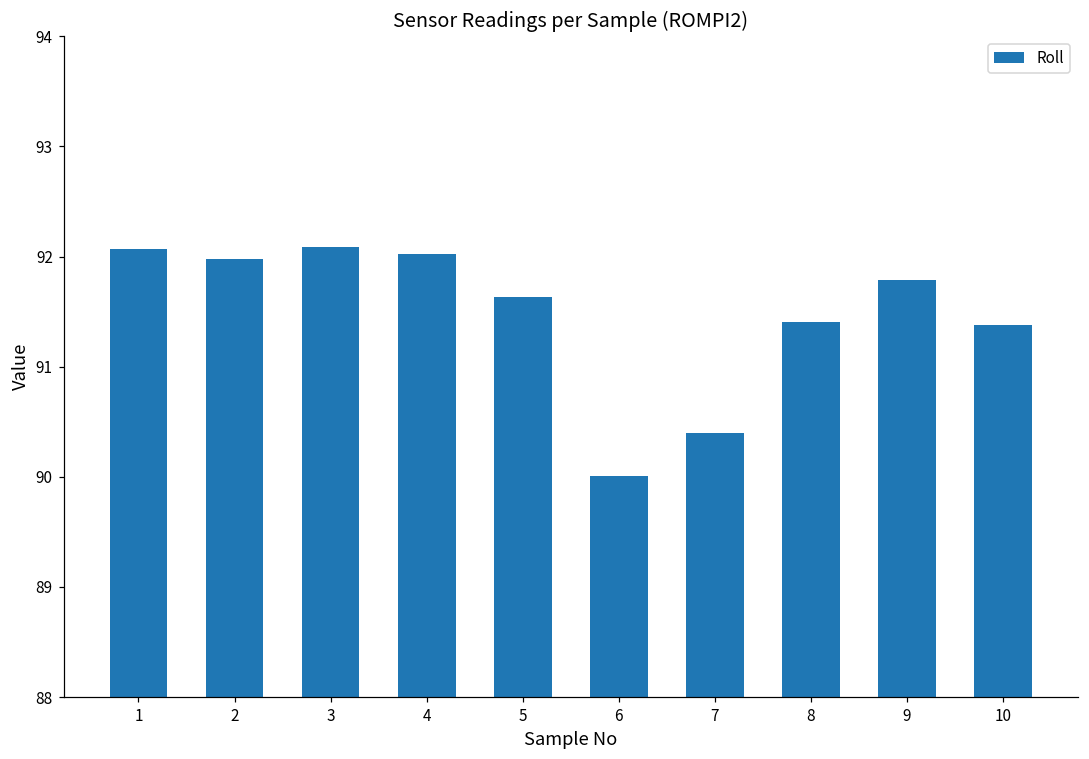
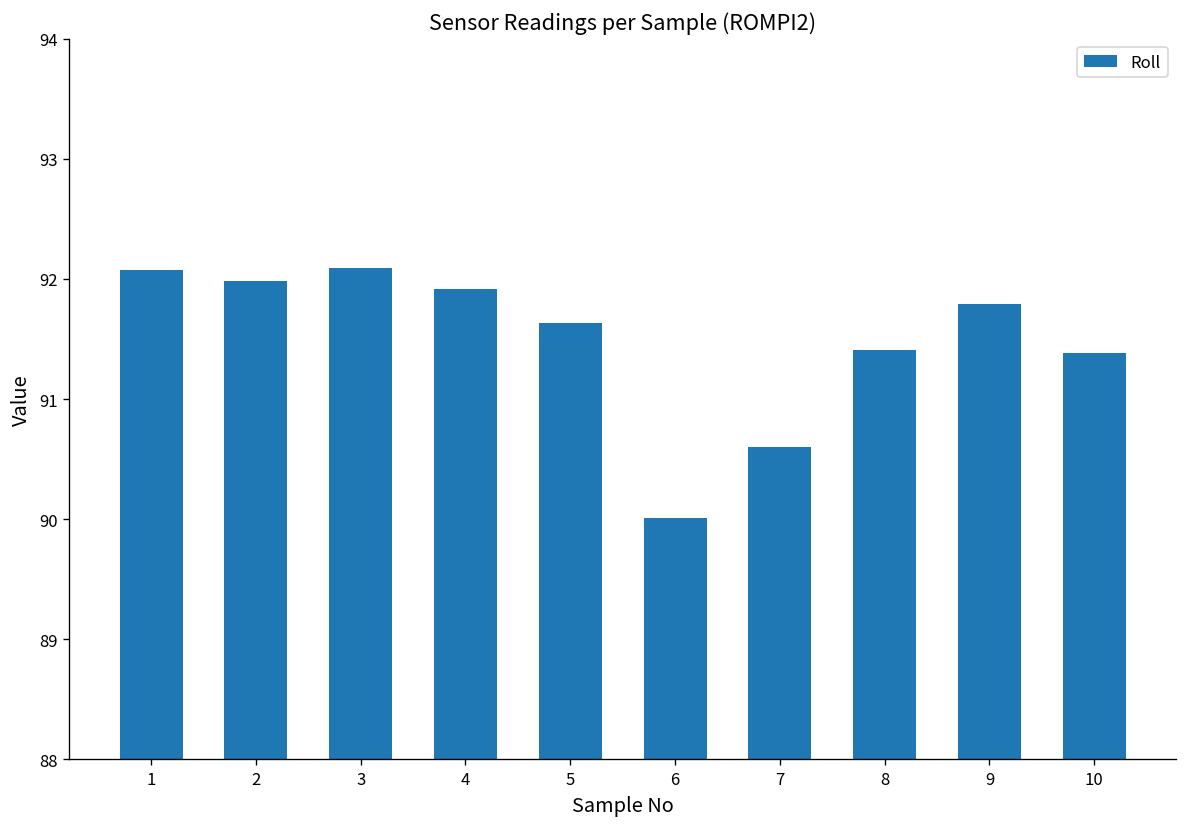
  {
    "1": 92.07,
    "2": 91.98,
    "3": 92.09,
-   "4": 92.02,
+   "4": 91.92,
    "5": 91.63,
    "6": 90.01,
-   "7": 90.4,
+   "7": 90.6,
    "8": 91.41,
    "9": 91.79,
    "10": 91.38
  }
